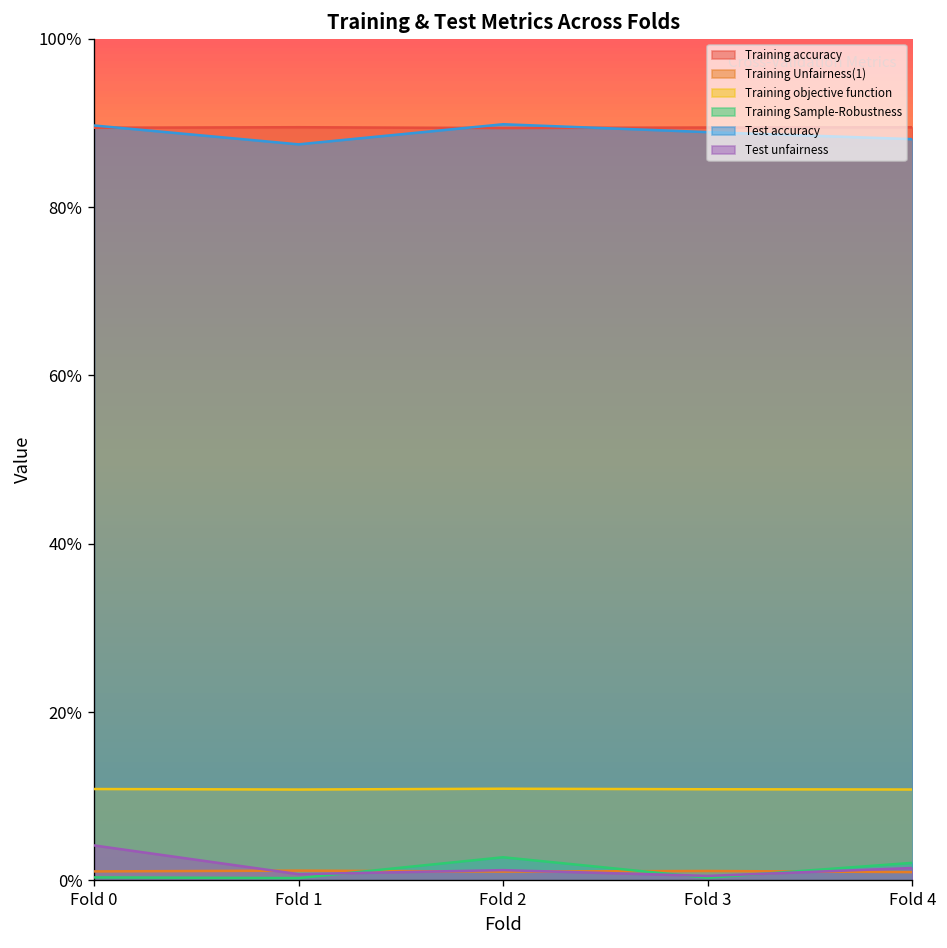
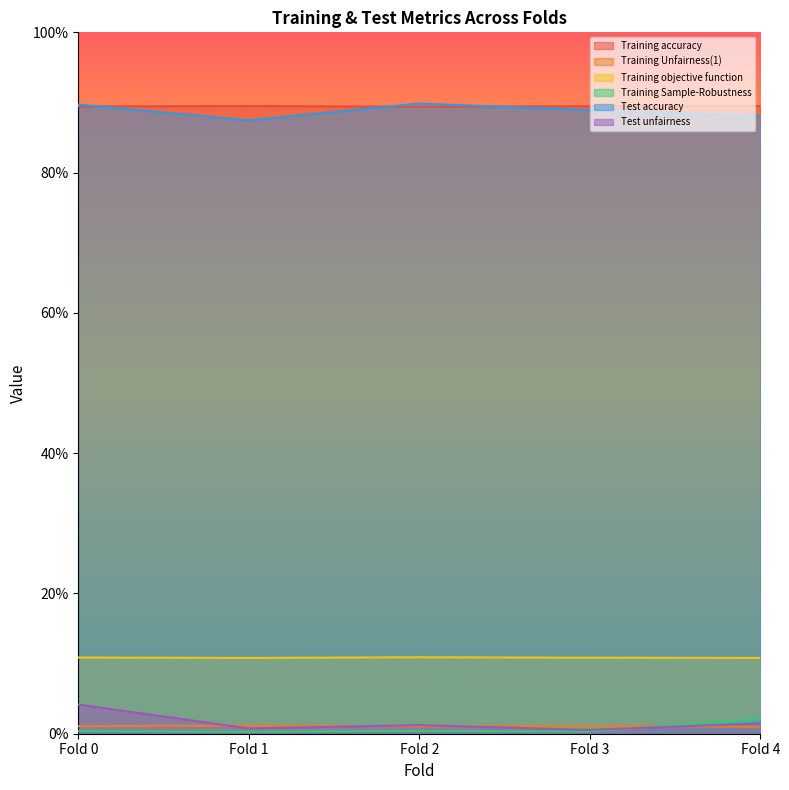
  {
    "Training Sample-Robustness": {
      "Fold 0": "0%",
      "Fold 1": "0%",
-     "Fold 2": "3%",
+     "Fold 2": "0%",
      "Fold 4": "2%"
    },
    "Test accuracy": {
      "Fold 1": "87%",
      "Fold 2": "90%",
      "Fold 4": "88%"
    },
    "Test unfairness": {
      "Fold 0": "4%",
      "Fold 1": "1%",
      "Fold 4": "1%"
    }
  }
